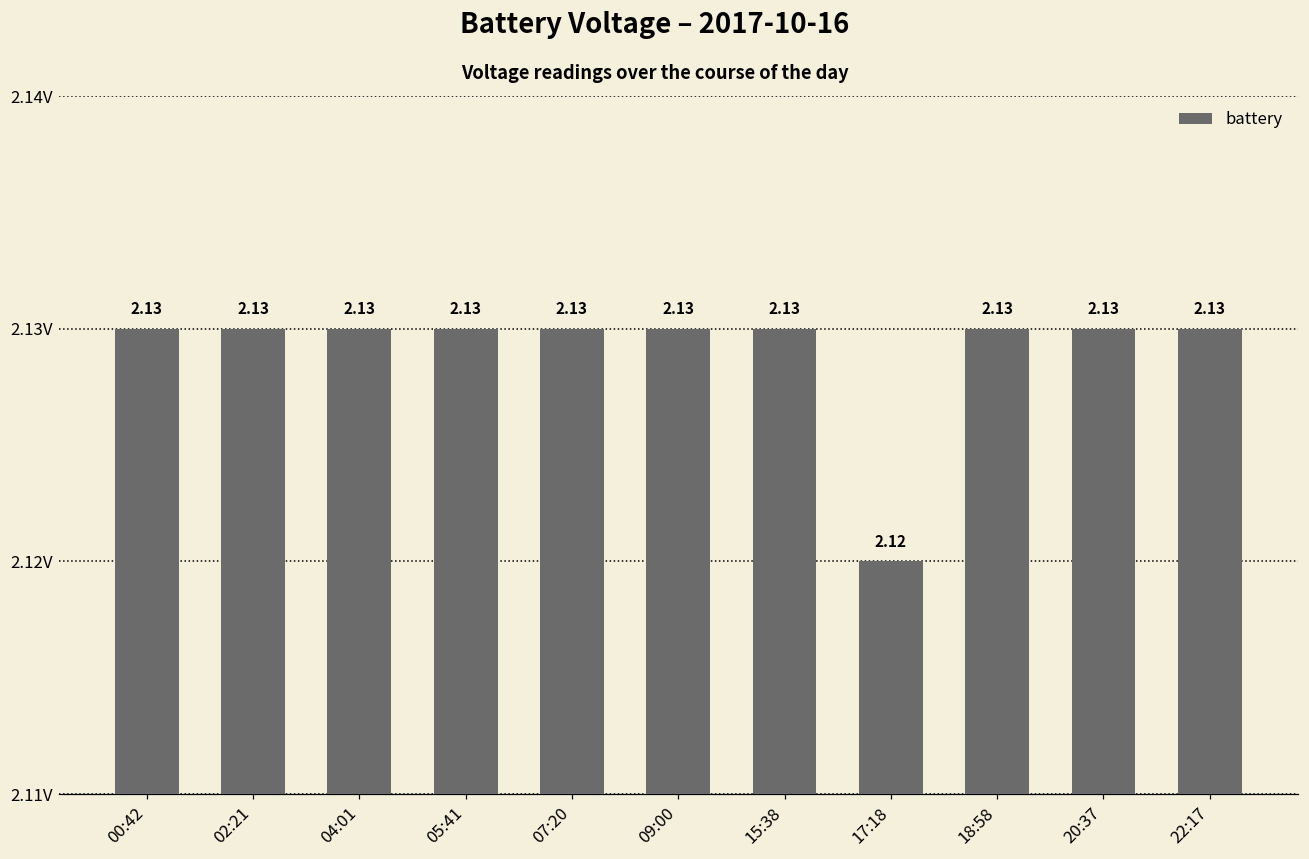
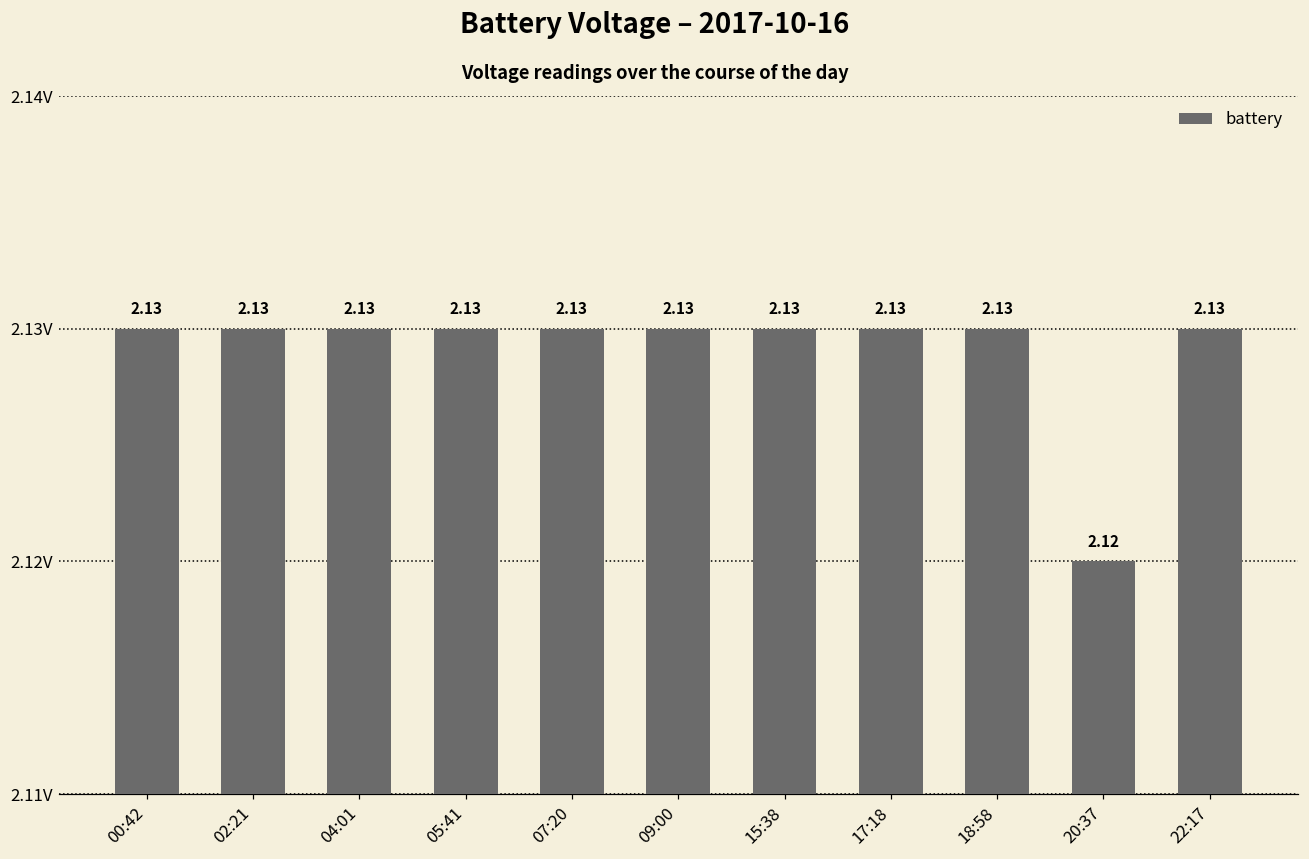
  {
    "00:42": 2.13,
    "02:21": 2.13,
    "04:01": 2.13,
    "05:41": 2.13,
    "07:20": 2.13,
    "09:00": 2.13,
    "15:38": 2.13,
-   "17:18": 2.12,
+   "17:18": 2.13,
    "18:58": 2.13,
-   "20:37": 2.13,
+   "20:37": 2.12,
    "22:17": 2.13
  }
